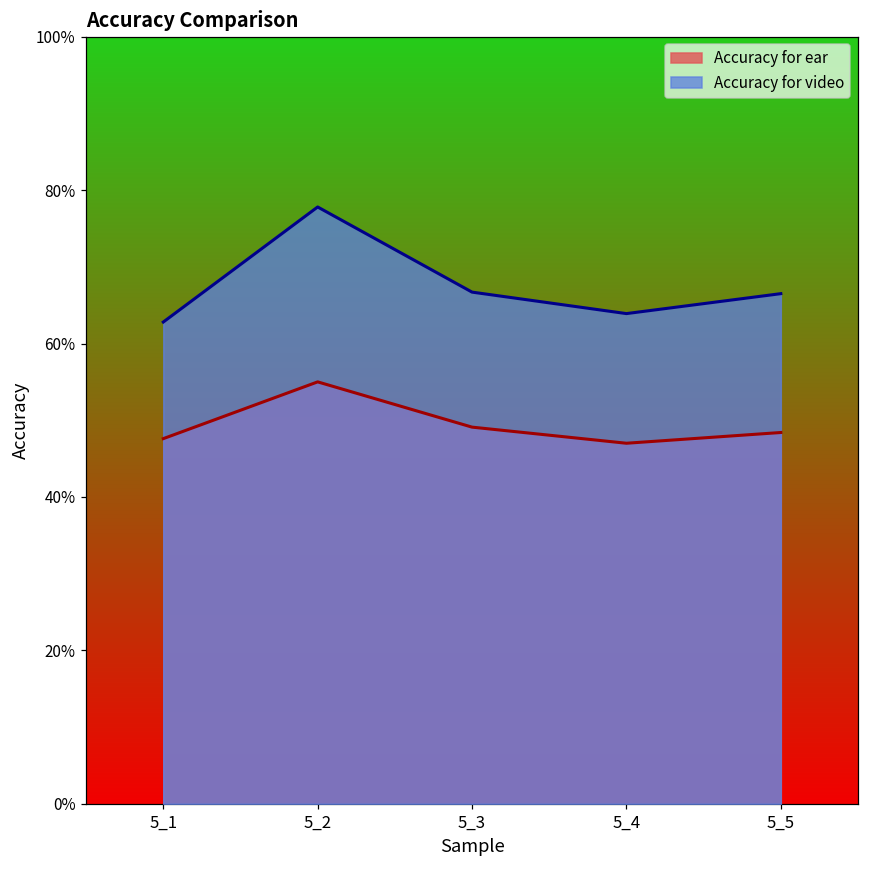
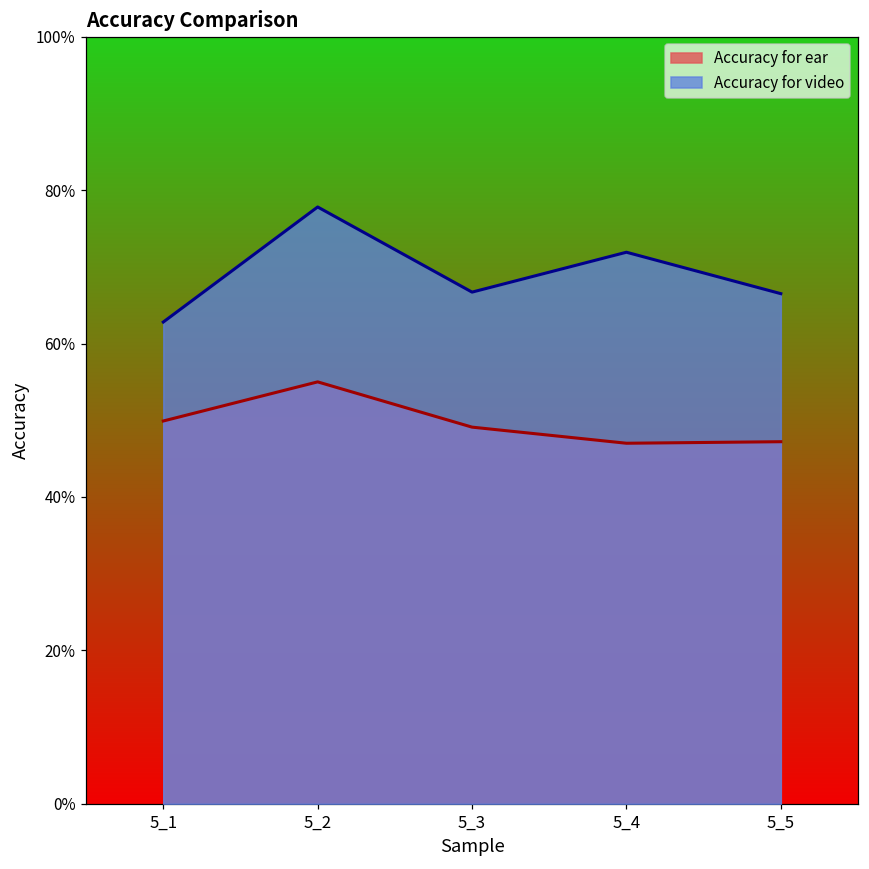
  {
    "Accuracy for ear": {
-     "5_1": "48%",
+     "5_1": "50%",
      "5_2": "55%",
      "5_3": "49%",
      "5_4": "47%",
-     "5_5": "48%"
+     "5_5": "47%"
    },
    "Accuracy for video": {
      "5_1": "63%",
      "5_2": "78%",
      "5_3": "67%",
-     "5_4": "64%",
+     "5_4": "72%",
      "5_5": "67%"
    }
  }
